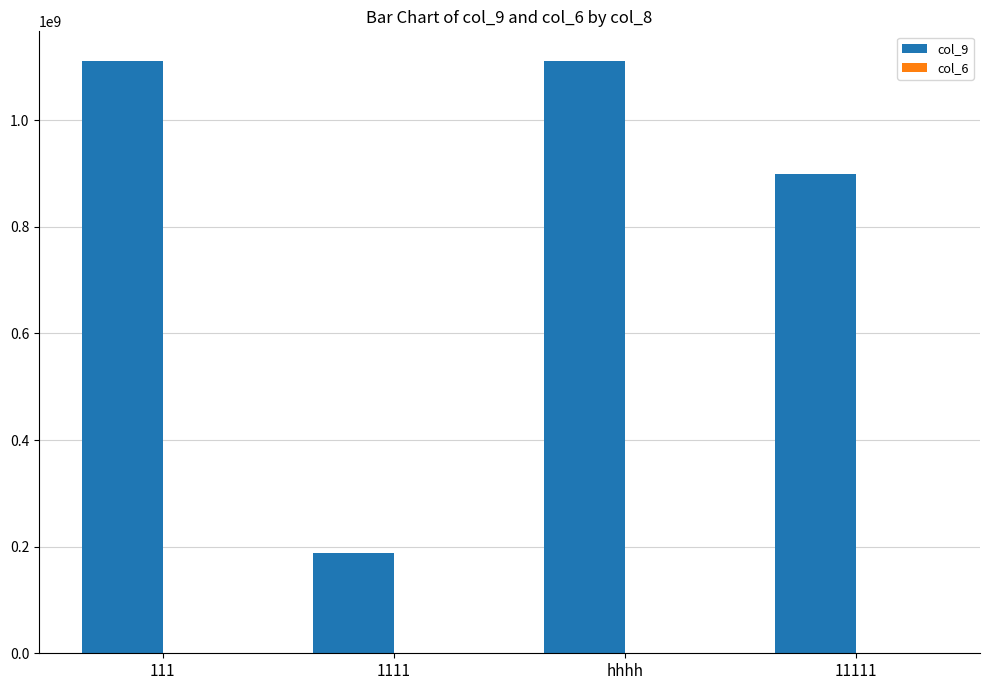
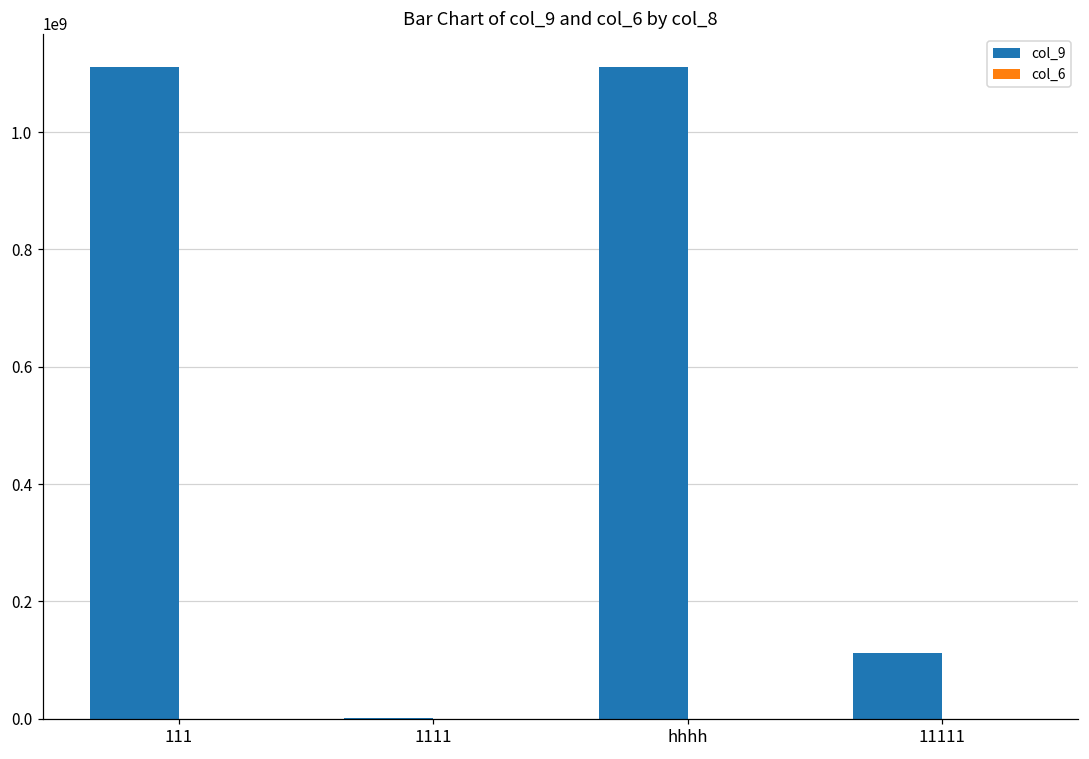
  {
    "col_9": {
      "111": 1110000000,
-     "1111": 190000000,
+     "1111": 0,
      "hhhh": 1110000000,
-     "11111": 900000000
+     "11111": 110000000
    }
  }
